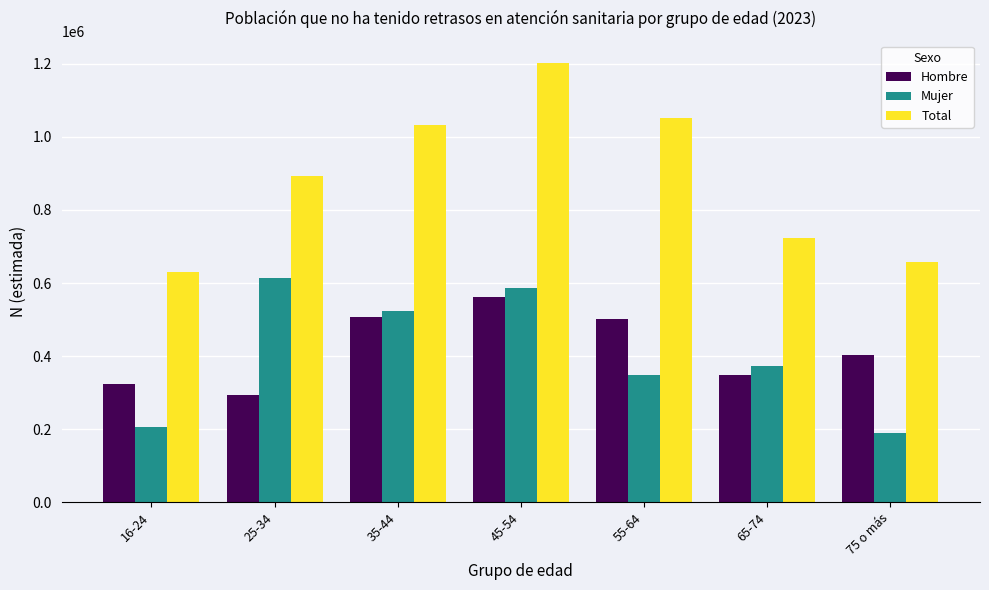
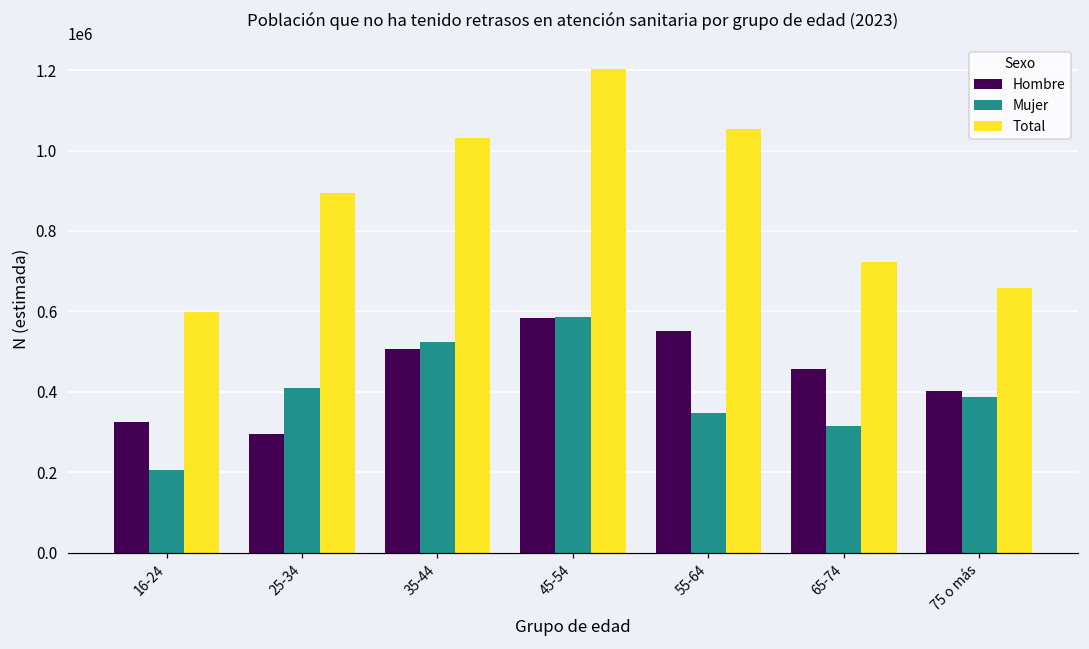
  {
    "Hombre": {
      "16-24": 320000,
      "25-34": 290000,
      "35-44": 510000,
-     "45-54": 560000,
-     "55-64": 500000,
-     "65-74": 350000,
+     "45-54": 580000,
+     "55-64": 550000,
+     "65-74": 460000,
      "75 o más": 400000
    },
    "Mujer": {
      "16-24": 210000,
-     "25-34": 610000,
+     "25-34": 410000,
      "35-44": 520000,
      "45-54": 590000,
      "55-64": 350000,
-     "65-74": 370000,
-     "75 o más": 190000
+     "65-74": 310000,
+     "75 o más": 390000
    },
    "Total": {
-     "16-24": 630000,
+     "16-24": 600000,
      "25-34": 890000,
      "35-44": 1030000,
      "45-54": 1200000,
      "55-64": 1050000,
      "65-74": 720000,
      "75 o más": 660000
    }
  }
